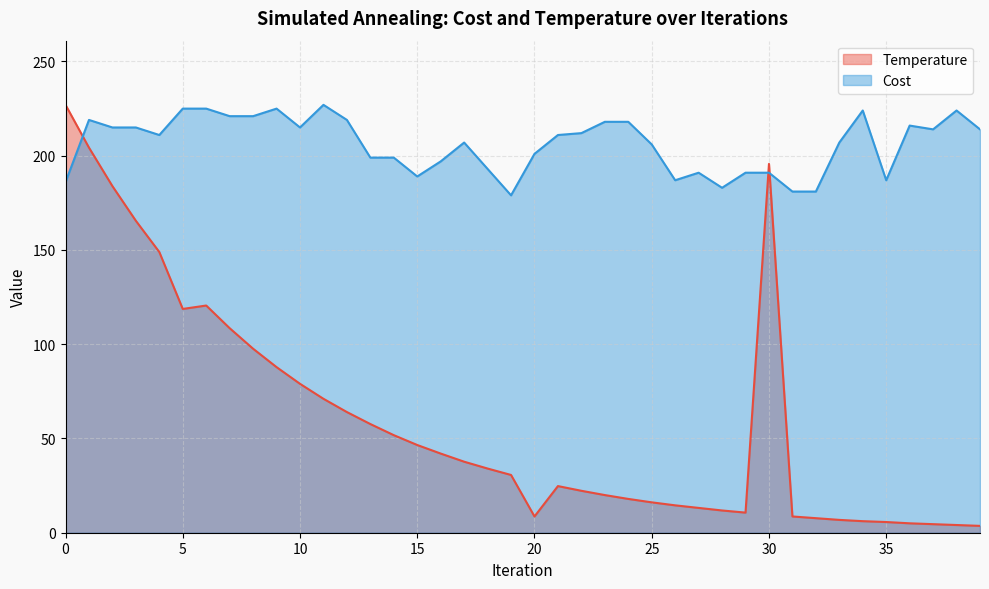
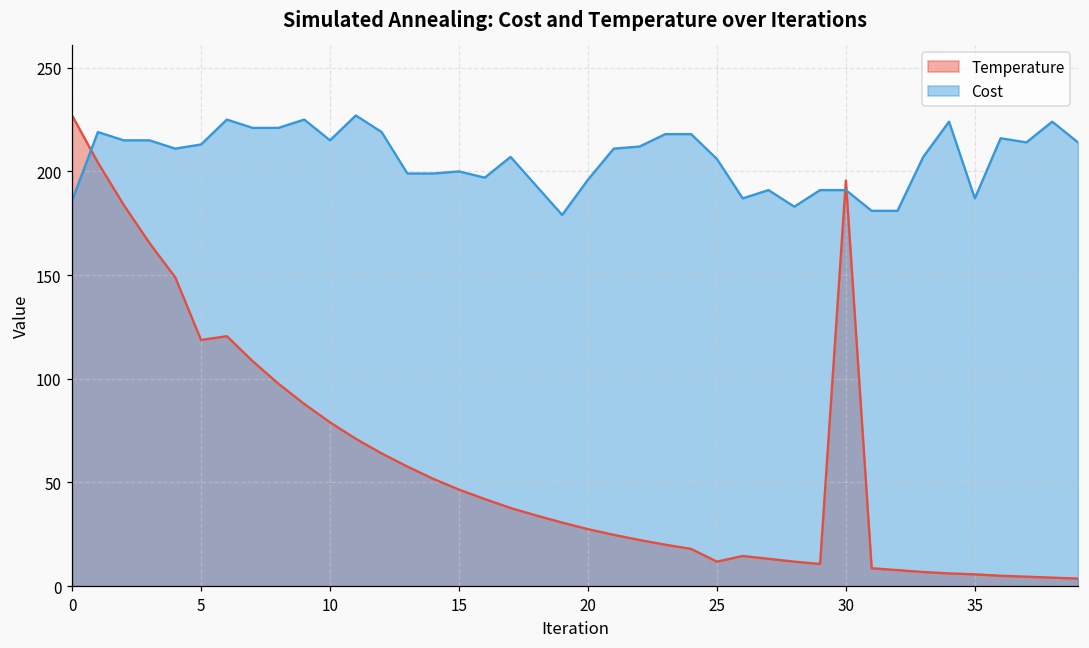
  {
    "Temperature": {
      "0": 227,
      "5": 119,
      "10": 79,
      "15": 47,
-     "20": 9,
-     "25": 16,
+     "20": 27,
+     "25": 12,
      "30": 196,
      "35": 6
    },
    "Cost": {
      "0": 186,
-     "5": 225,
+     "5": 213,
      "10": 215,
-     "15": 189,
-     "20": 201,
+     "15": 200,
+     "20": 196,
      "25": 206,
      "30": 191,
      "35": 187
    }
  }
